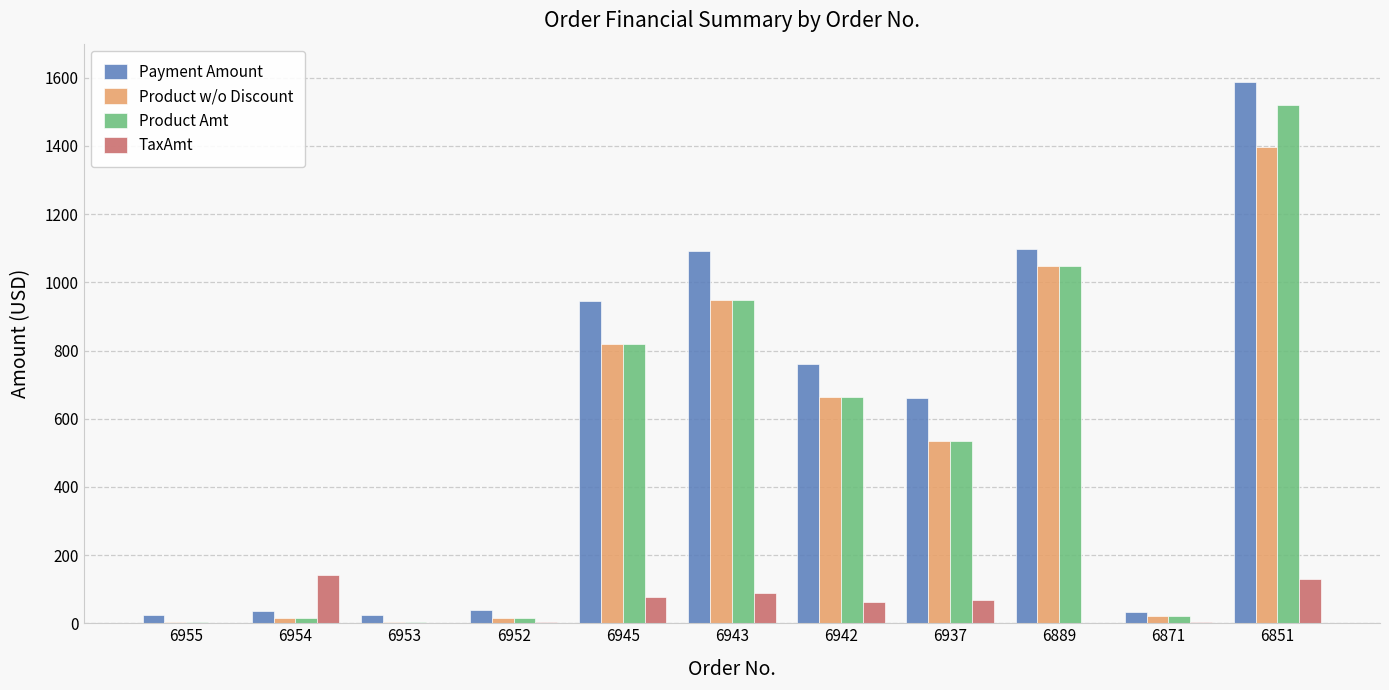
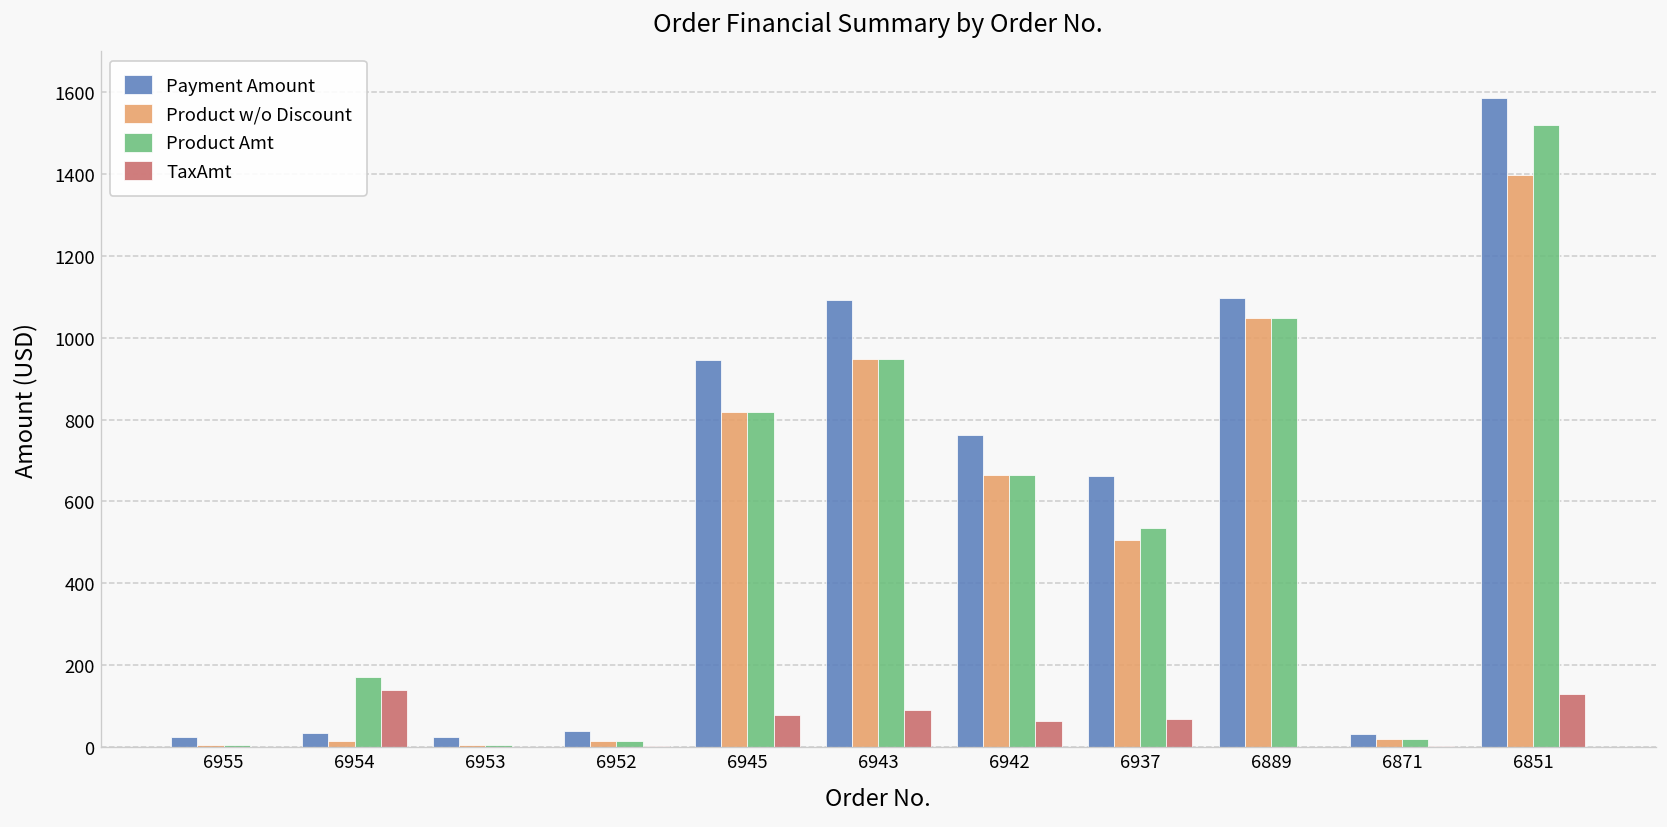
  {
    "Payment Amount": {
      "6955": 20,
      "6954": 30,
      "6953": 20,
      "6952": 40,
      "6945": 950,
      "6943": 1090,
      "6942": 760,
      "6937": 660,
      "6889": 1100,
      "6871": 30,
      "6851": 1590
    },
    "Product w/o Discount": {
      "6954": 20,
      "6952": 20,
      "6945": 820,
      "6943": 950,
      "6942": 660,
-     "6937": 530,
+     "6937": 500,
      "6889": 1050,
      "6871": 20,
      "6851": 1400
    },
    "Product Amt": {
-     "6954": 20,
+     "6954": 170,
      "6952": 20,
      "6945": 820,
      "6943": 950,
      "6942": 660,
      "6937": 530,
      "6889": 1050,
      "6871": 20,
      "6851": 1520
    },
    "TaxAmt": {
      "6955": 0,
      "6954": 140,
      "6953": 0,
      "6945": 80,
      "6943": 90,
      "6942": 60,
      "6937": 70,
      "6889": 0,
      "6851": 130
    }
  }
